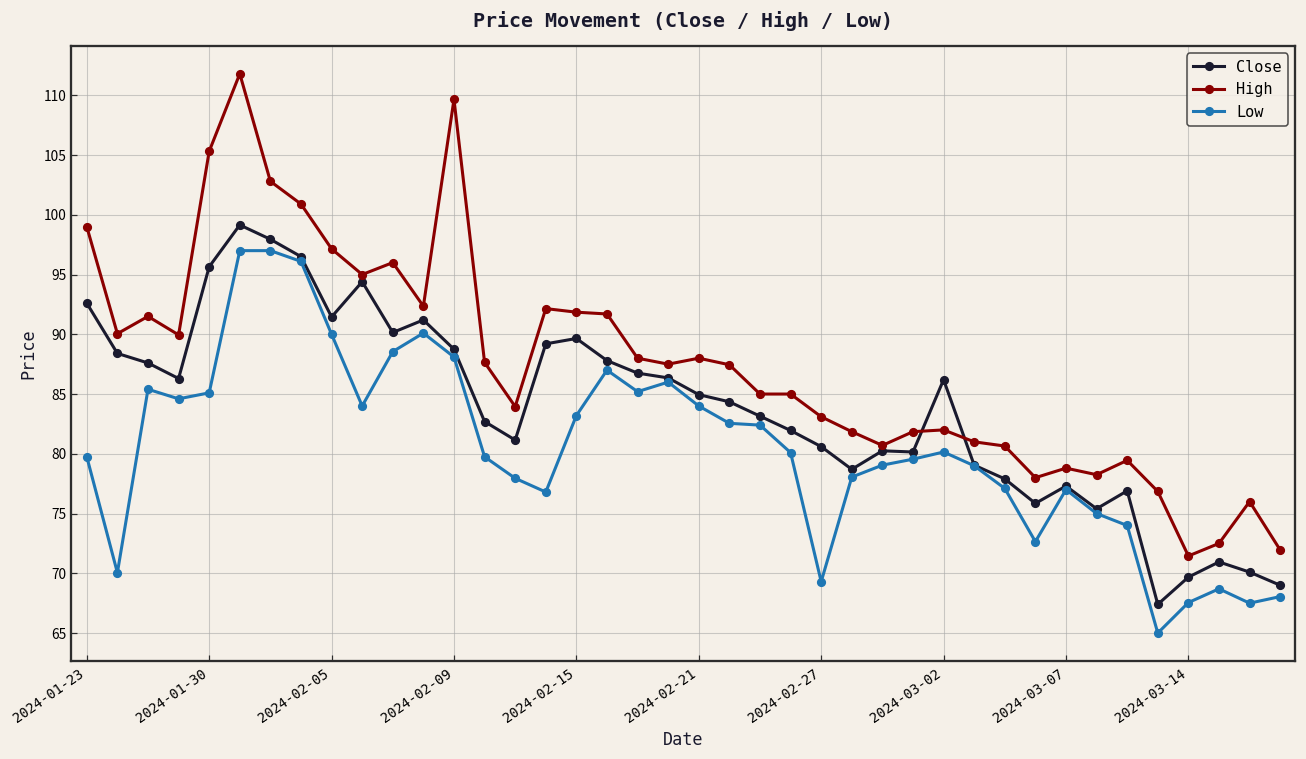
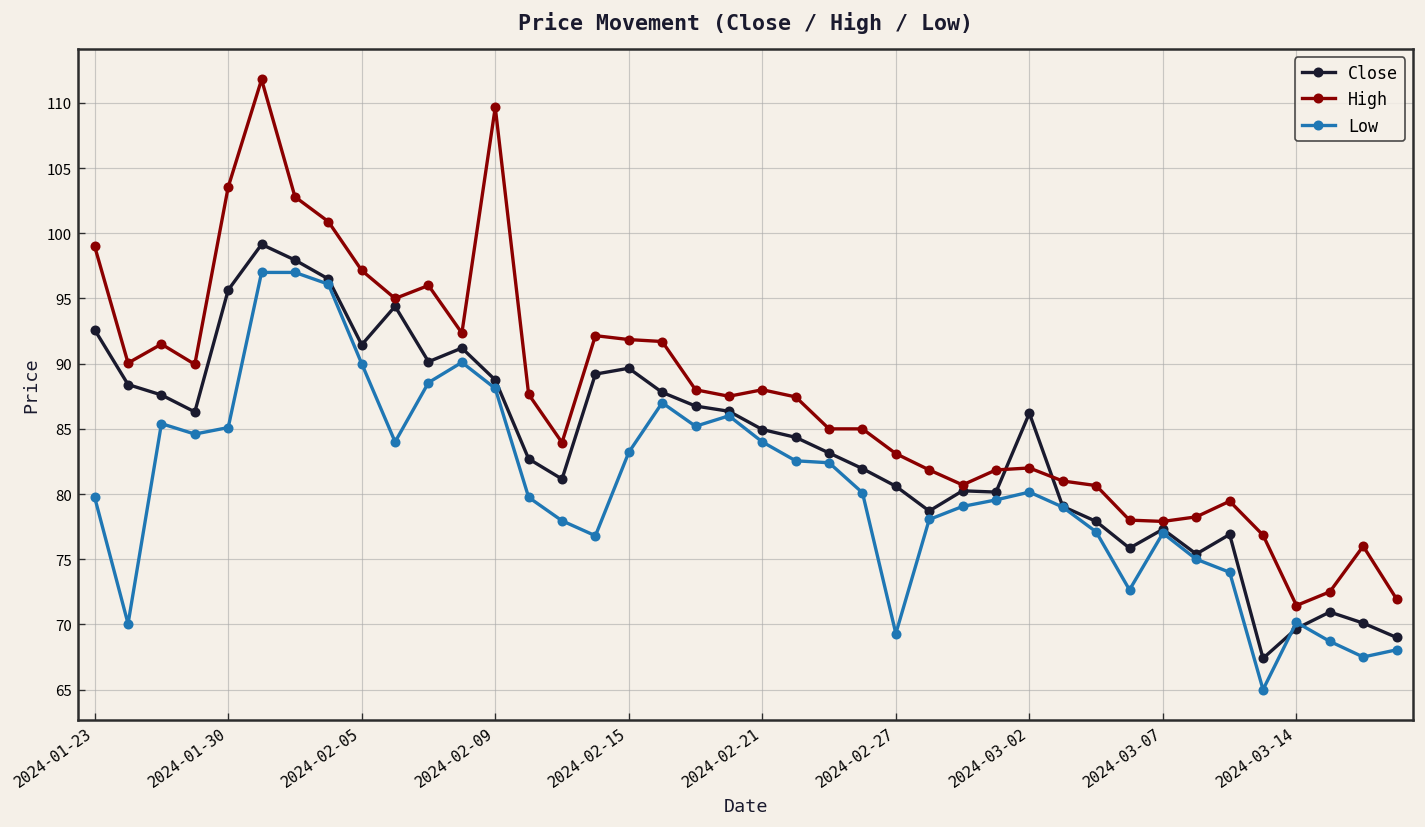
  {
    "Close": {
      "2024-01-23": 92.6,
      "2024-01-30": 95.7,
      "2024-02-05": 91.5,
      "2024-02-09": 88.8,
      "2024-02-15": 89.7,
      "2024-02-21": 85.0,
      "2024-02-27": 80.6,
      "2024-03-02": 86.2,
      "2024-03-07": 77.3,
      "2024-03-14": 69.7
    },
    "High": {
      "2024-01-23": 99.0,
-     "2024-01-30": 105.3,
+     "2024-01-30": 103.6,
      "2024-02-05": 97.2,
      "2024-02-09": 109.7,
      "2024-02-15": 91.9,
      "2024-02-21": 88.0,
      "2024-02-27": 83.1,
      "2024-03-02": 82.0,
-     "2024-03-07": 78.8,
+     "2024-03-07": 77.9,
      "2024-03-14": 71.5
    },
    "Low": {
      "2024-01-23": 79.8,
      "2024-01-30": 85.1,
      "2024-02-05": 90.0,
      "2024-02-09": 88.1,
      "2024-02-15": 83.2,
      "2024-02-21": 84.0,
      "2024-02-27": 69.3,
      "2024-03-02": 80.2,
      "2024-03-07": 77.0,
-     "2024-03-14": 67.6
+     "2024-03-14": 70.2
    }
  }
